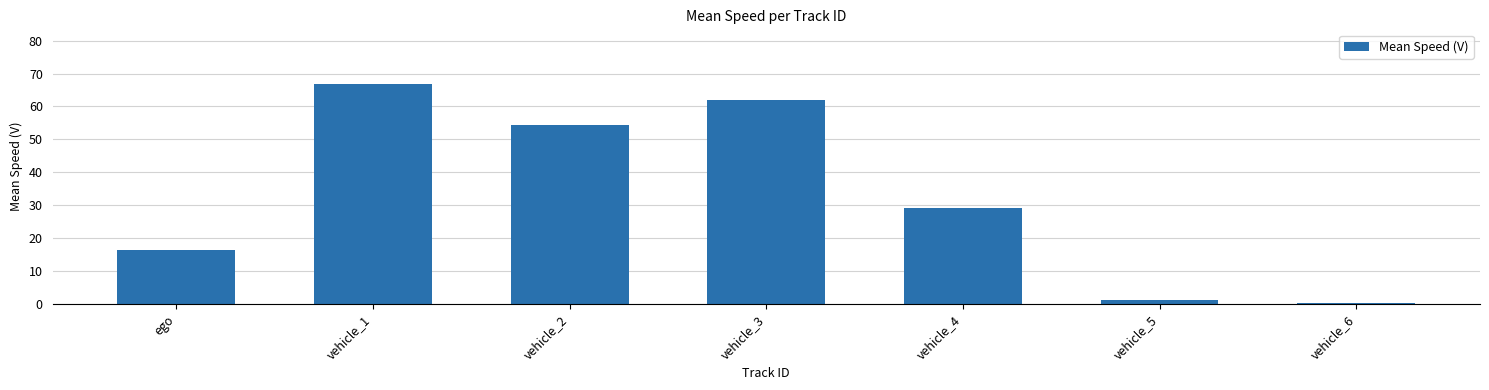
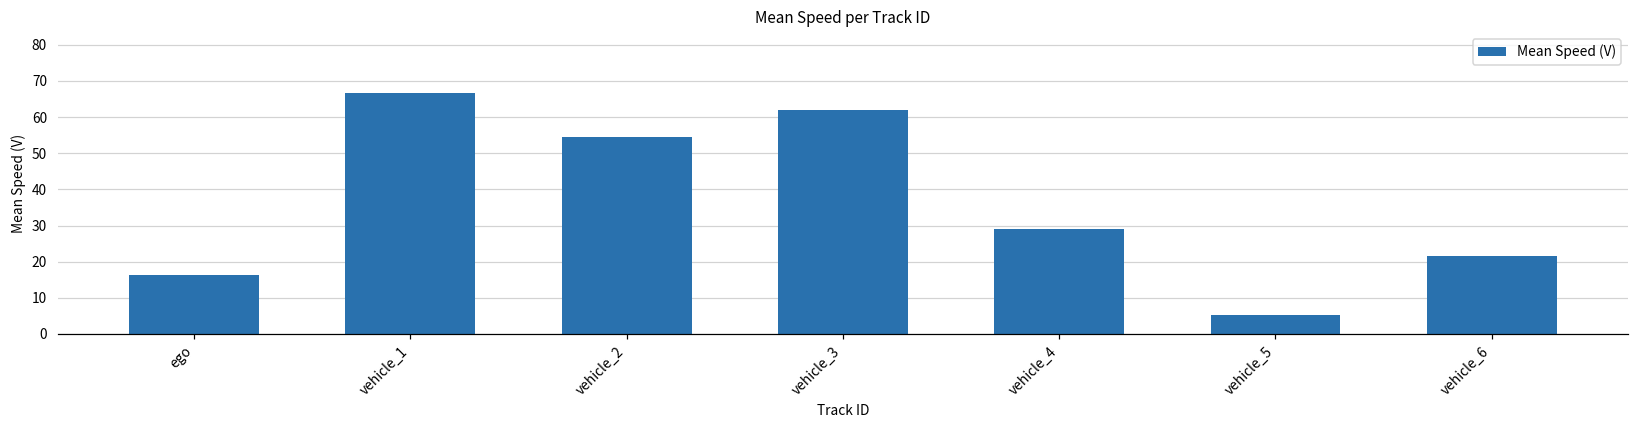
  {
    "ego": 16,
    "vehicle_1": 67,
    "vehicle_2": 54,
    "vehicle_3": 62,
    "vehicle_4": 29,
-   "vehicle_5": 1,
-   "vehicle_6": 0
+   "vehicle_5": 5,
+   "vehicle_6": 21
  }
